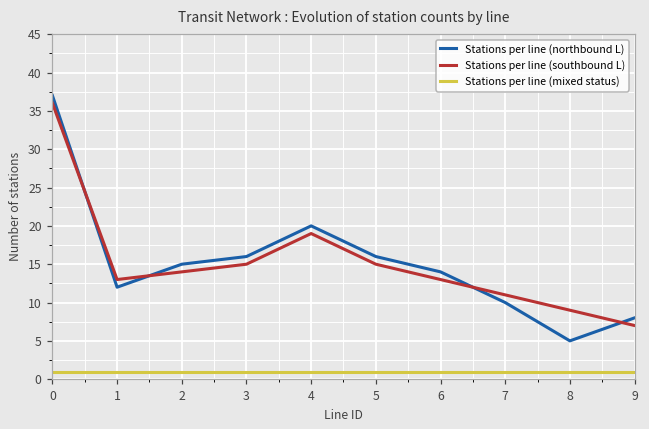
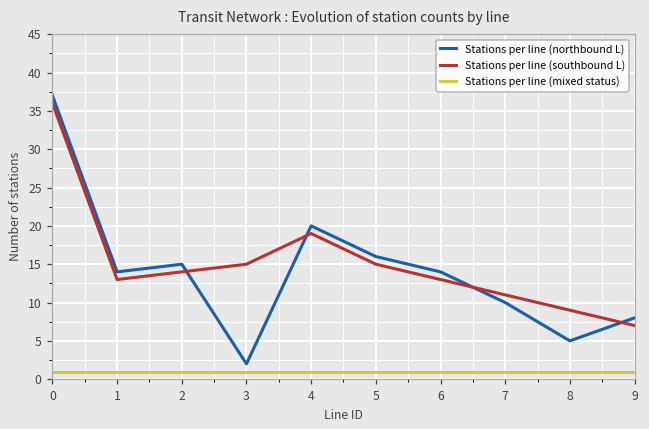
  {
    "Stations per line (northbound L)": {
      "0": 37,
-     "1": 12,
+     "1": 14,
      "2": 15,
-     "3": 16,
+     "3": 2,
      "4": 20,
      "5": 16,
      "6": 14,
      "7": 10,
      "8": 5,
      "9": 8
    },
    "Stations per line (southbound L)": {
      "0": 36,
      "1": 13,
      "2": 14,
      "3": 15,
      "4": 19,
      "5": 15,
      "6": 13,
      "7": 11,
      "8": 9,
      "9": 7
    },
    "Stations per line (mixed status)": {
      "0": 1,
      "1": 1,
      "2": 1,
      "3": 1,
      "4": 1,
      "5": 1,
      "6": 1,
      "7": 1,
      "8": 1,
      "9": 1
    }
  }
